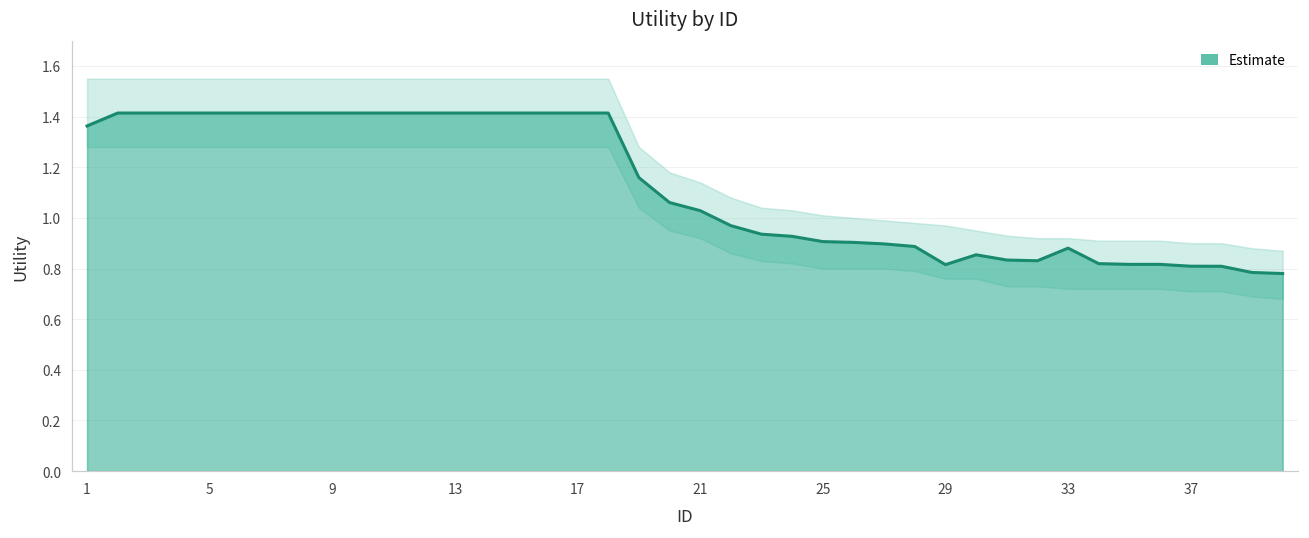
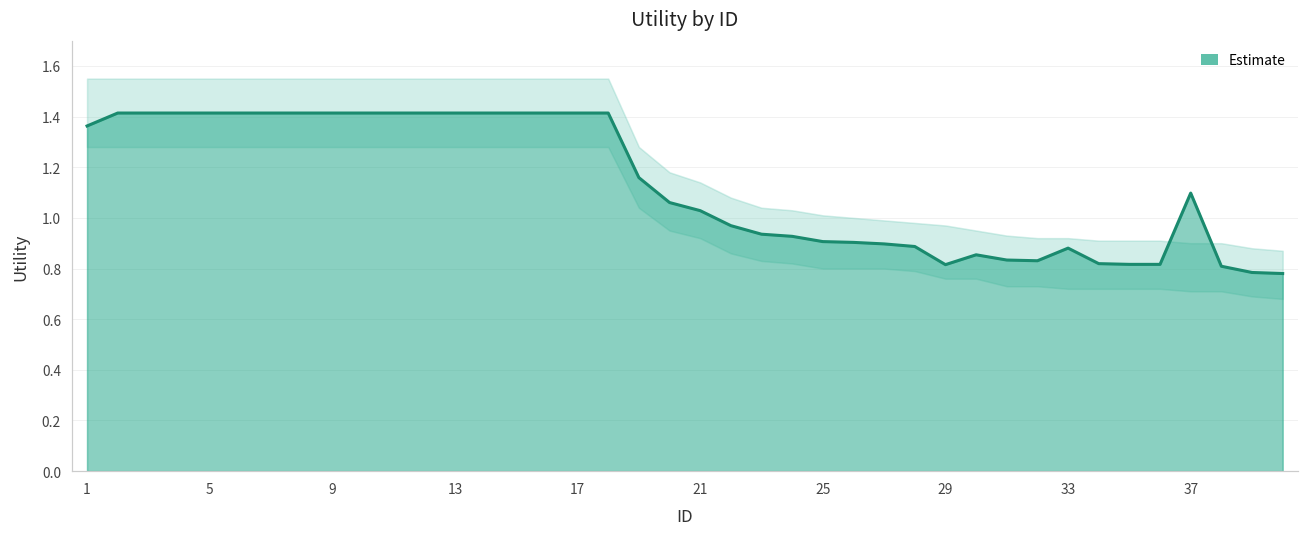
  {
    "Estimate": {
      "1": 1.36,
      "5": 1.41,
      "9": 1.41,
      "13": 1.41,
      "17": 1.41,
      "21": 1.03,
      "25": 0.91,
      "29": 0.82,
      "33": 0.88,
-     "37": 0.81
+     "37": 1.10
    }
  }
